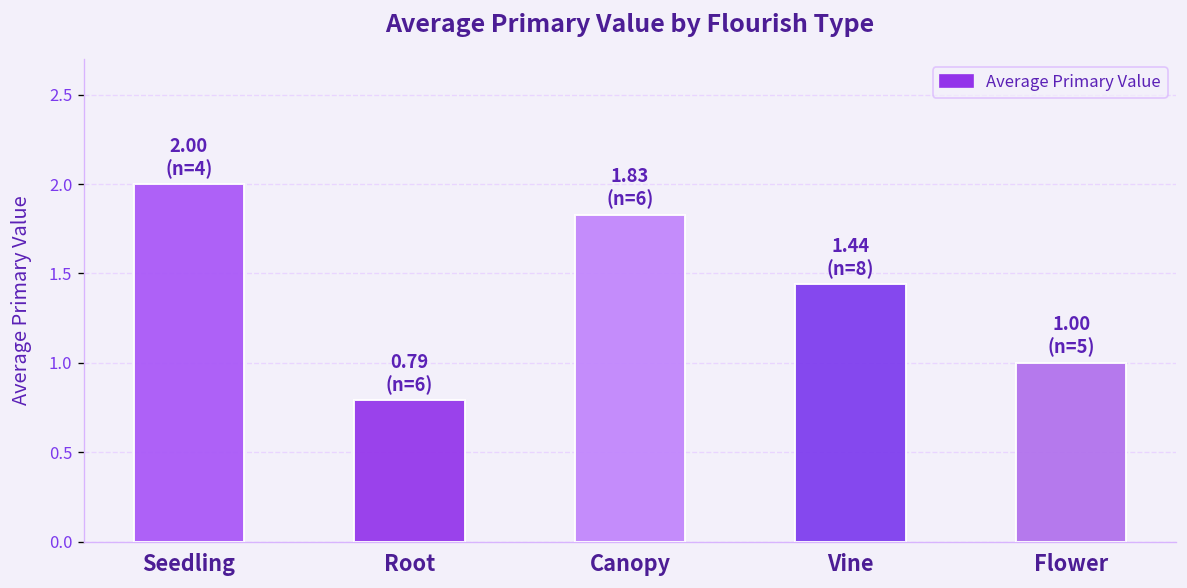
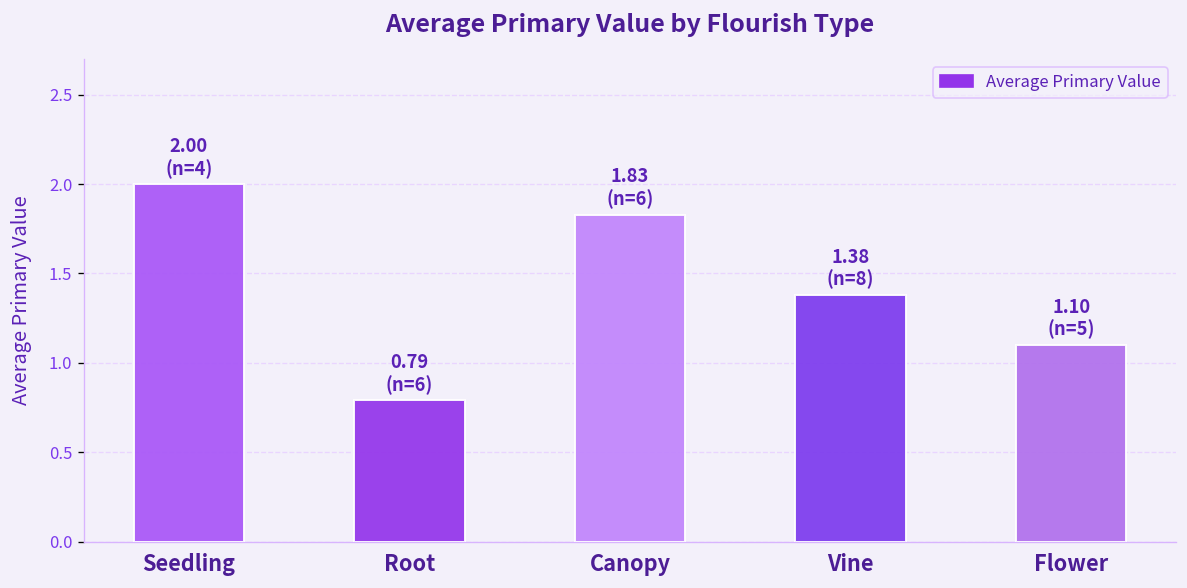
  {
    "Seedling": 2.00,
    "Root": 0.79,
    "Canopy": 1.83,
-   "Vine": 1.44,
-   "Flower": 1.00
+   "Vine": 1.38,
+   "Flower": 1.10
  }
